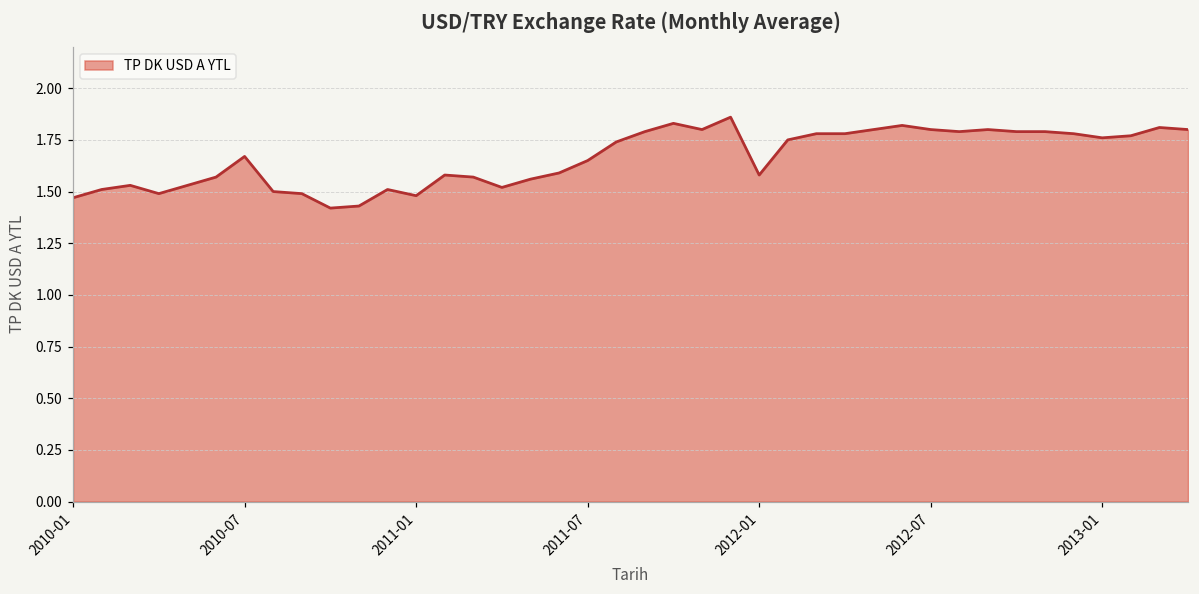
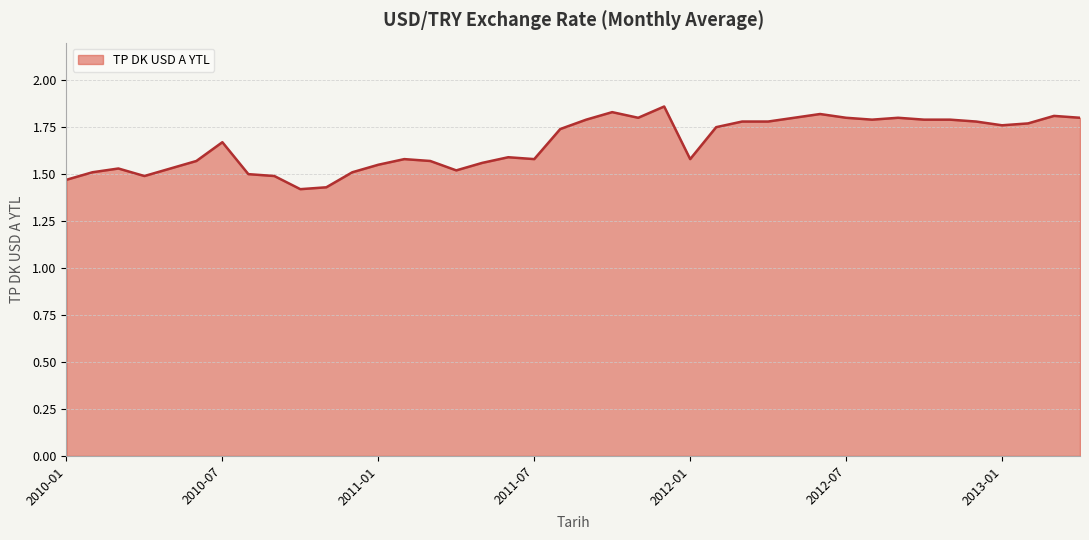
  {
    "2010-01": 1.47,
    "2010-07": 1.67,
-   "2011-01": 1.48,
-   "2011-07": 1.65,
+   "2011-01": 1.55,
+   "2011-07": 1.58,
    "2012-01": 1.58,
    "2012-07": 1.80,
    "2013-01": 1.76
  }
